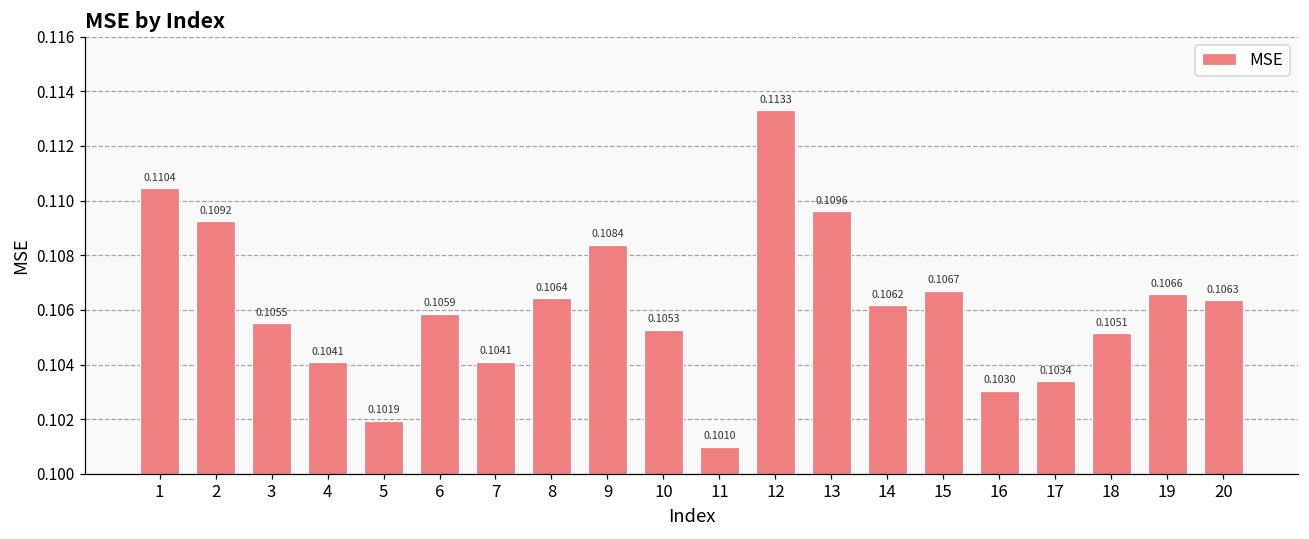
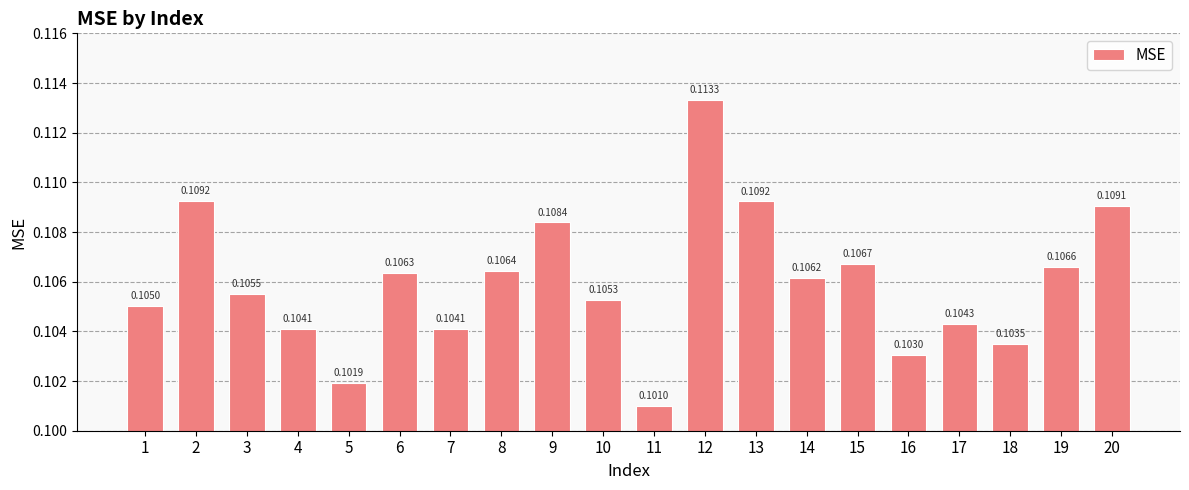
  {
-   "1": 0.1104,
+   "1": 0.1050,
    "2": 0.1092,
    "3": 0.1055,
    "4": 0.1041,
    "5": 0.1019,
-   "6": 0.1059,
+   "6": 0.1063,
    "7": 0.1041,
    "8": 0.1064,
    "9": 0.1084,
    "10": 0.1053,
    "11": 0.1010,
    "12": 0.1133,
-   "13": 0.1096,
+   "13": 0.1092,
    "14": 0.1062,
    "15": 0.1067,
    "16": 0.1030,
-   "17": 0.1034,
-   "18": 0.1051,
+   "17": 0.1043,
+   "18": 0.1035,
    "19": 0.1066,
-   "20": 0.1063
+   "20": 0.1091
  }
